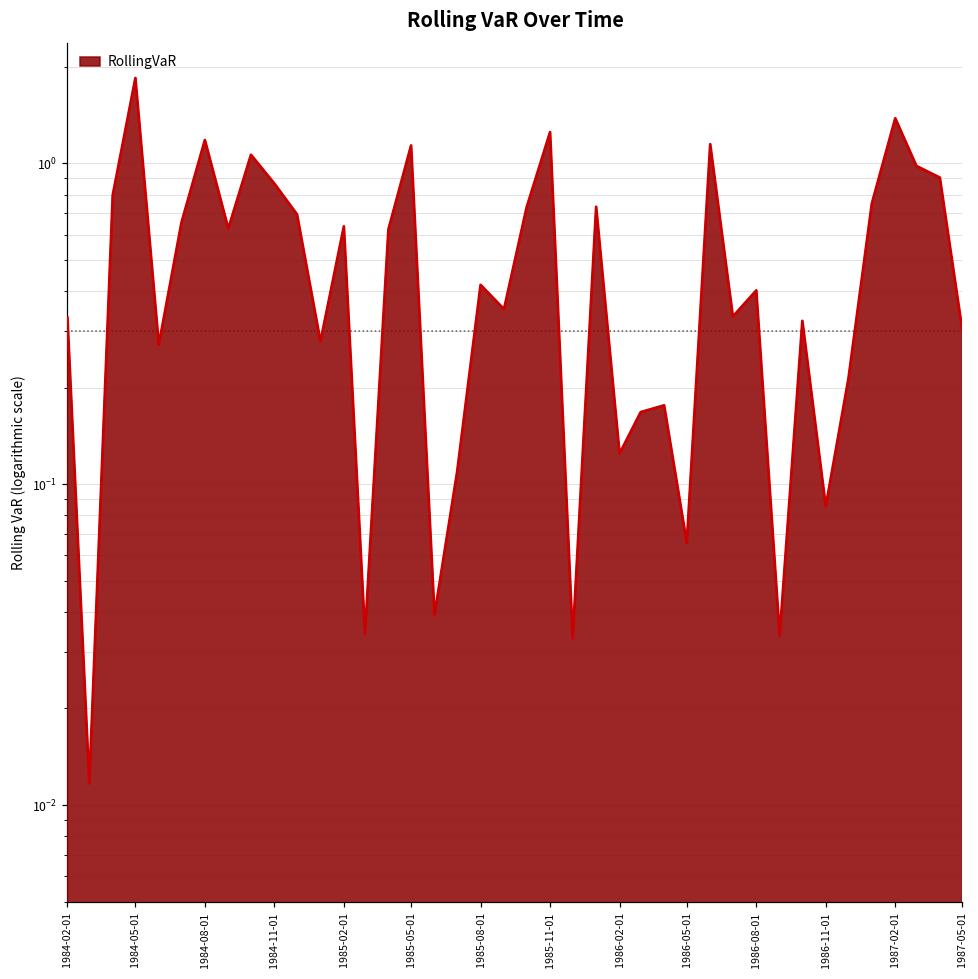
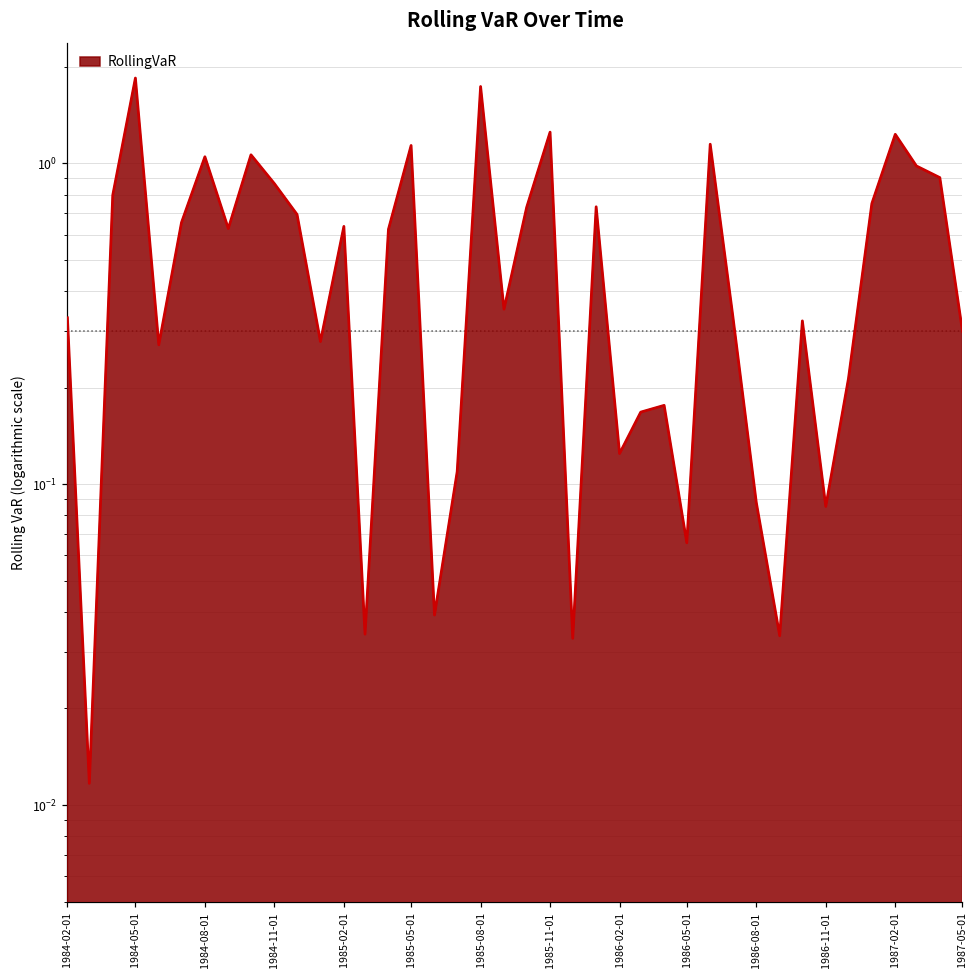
  {
    "1984-02-01": 0.33,
    "1984-05-01": 1.8,
-   "1984-08-01": 1.18,
+   "1984-08-01": 1.05,
    "1984-11-01": 0.87,
    "1985-02-01": 0.64,
    "1985-05-01": 1.14,
-   "1985-08-01": 0.42,
+   "1985-08-01": 1.7,
    "1985-11-01": 1.25,
    "1986-02-01": 0.125,
    "1986-05-01": 0.066,
-   "1986-08-01": 0.40,
+   "1986-08-01": 0.088,
    "1986-11-01": 0.085,
-   "1987-02-01": 1.4,
+   "1987-02-01": 1.23,
    "1987-05-01": 0.30
  }
